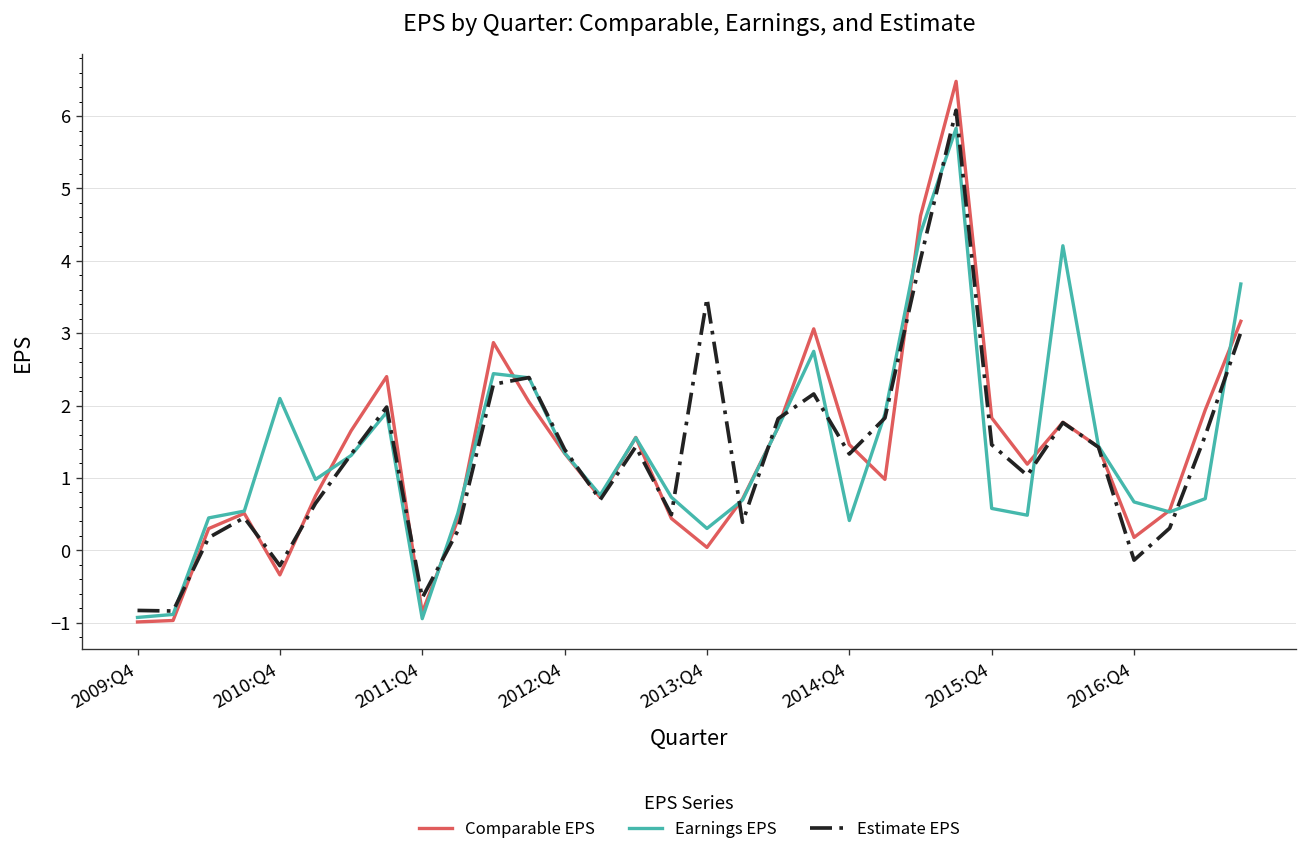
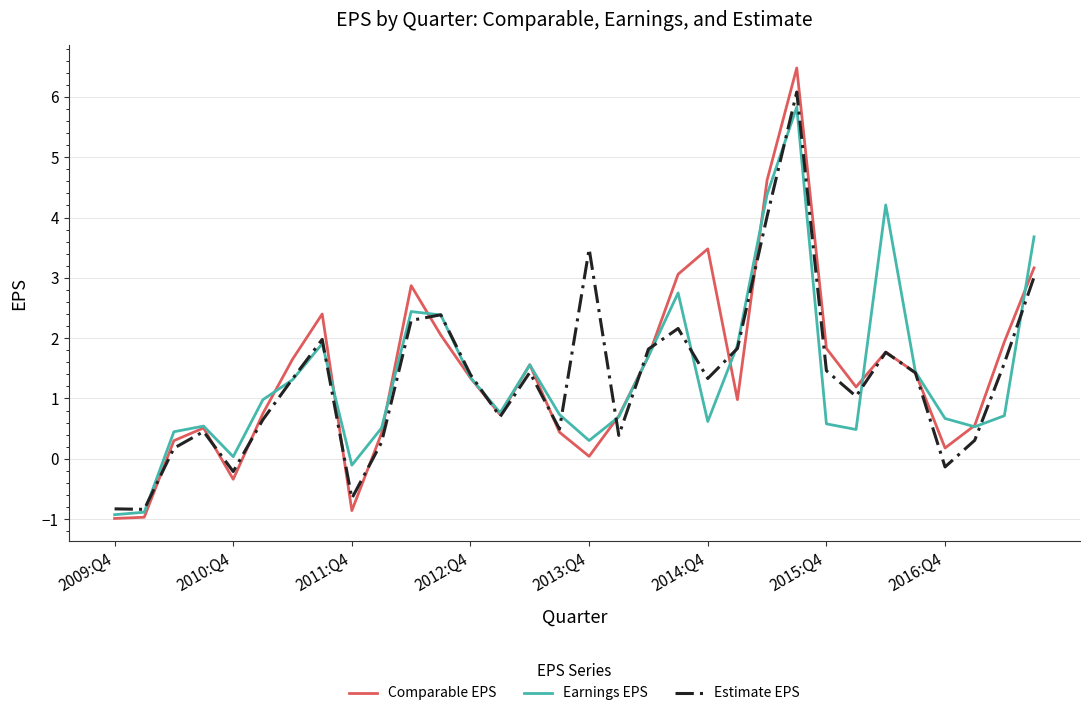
  {
    "Comparable EPS": {
      "2009:Q4": -1.0,
      "2010:Q4": -0.3,
      "2011:Q4": -0.9,
      "2013:Q4": 0.0,
-     "2014:Q4": 1.5,
+     "2014:Q4": 3.5,
      "2015:Q4": 1.8,
      "2016:Q4": 0.2
    },
    "Earnings EPS": {
      "2009:Q4": -0.9,
-     "2010:Q4": 2.1,
-     "2011:Q4": -0.9,
+     "2010:Q4": 0.0,
+     "2011:Q4": -0.1,
      "2013:Q4": 0.3,
-     "2014:Q4": 0.4,
+     "2014:Q4": 0.6,
      "2015:Q4": 0.6,
      "2016:Q4": 0.7
    },
    "Estimate EPS": {
      "2009:Q4": -0.8,
      "2010:Q4": -0.2,
      "2011:Q4": -0.7,
      "2012:Q4": 1.4,
      "2013:Q4": 3.5,
      "2014:Q4": 1.3,
      "2015:Q4": 1.5,
      "2016:Q4": -0.1
    }
  }
